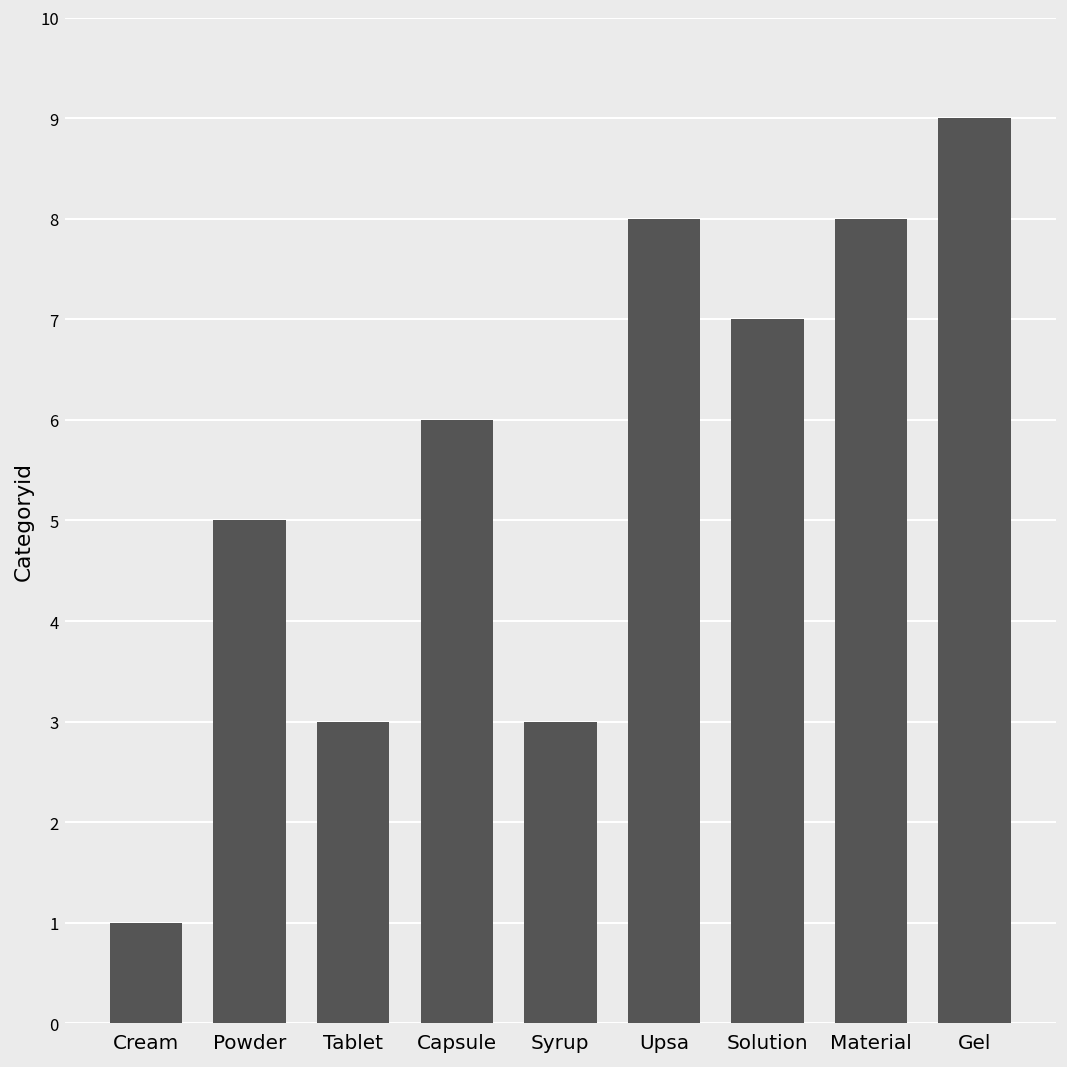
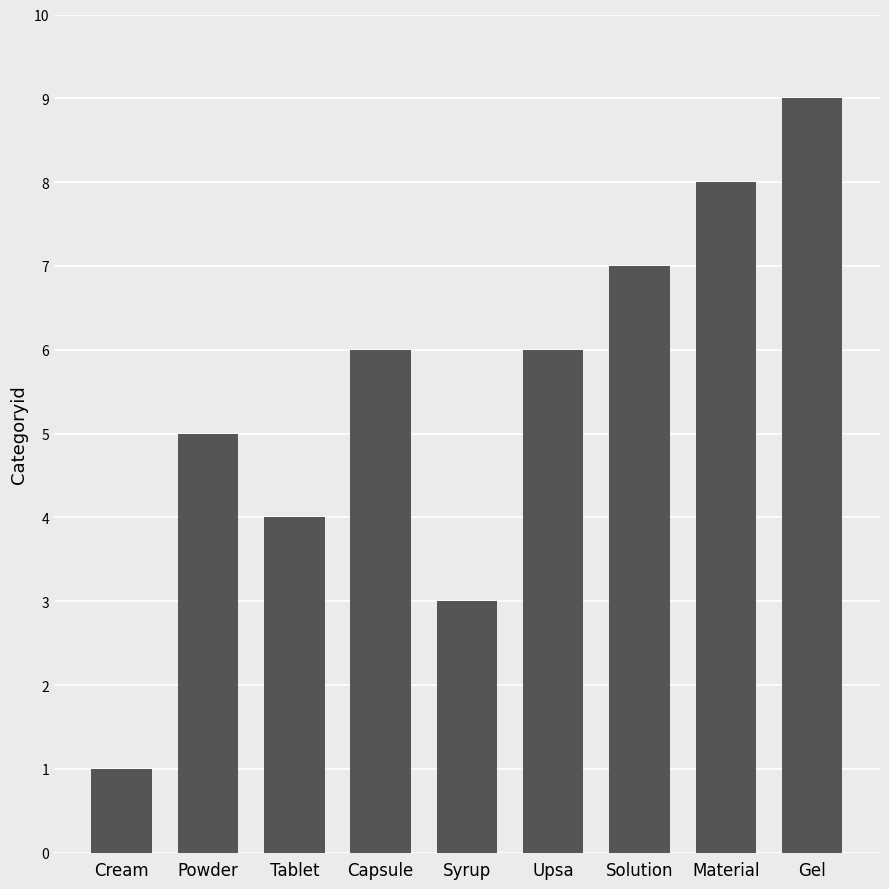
  {
    "Cream": 1,
    "Powder": 5,
-   "Tablet": 3,
+   "Tablet": 4,
    "Capsule": 6,
    "Syrup": 3,
-   "Upsa": 8,
+   "Upsa": 6,
    "Solution": 7,
    "Material": 8,
    "Gel": 9
  }
